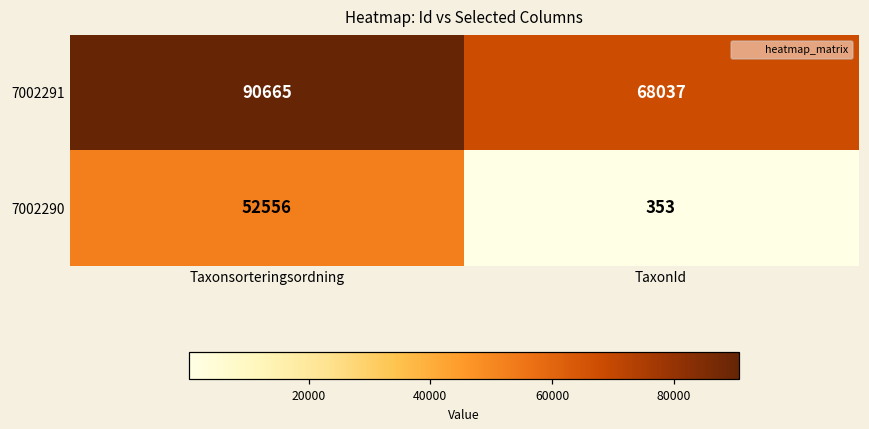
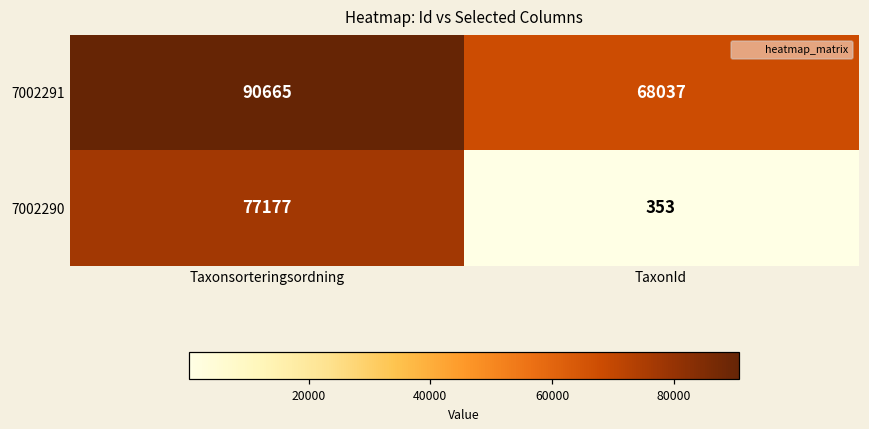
  {
    "7002291": {
      "Taxonsorteringsordning": 90665,
      "TaxonId": 68037
    },
    "7002290": {
-     "Taxonsorteringsordning": 52556,
+     "Taxonsorteringsordning": 77177,
      "TaxonId": 353
    }
  }
